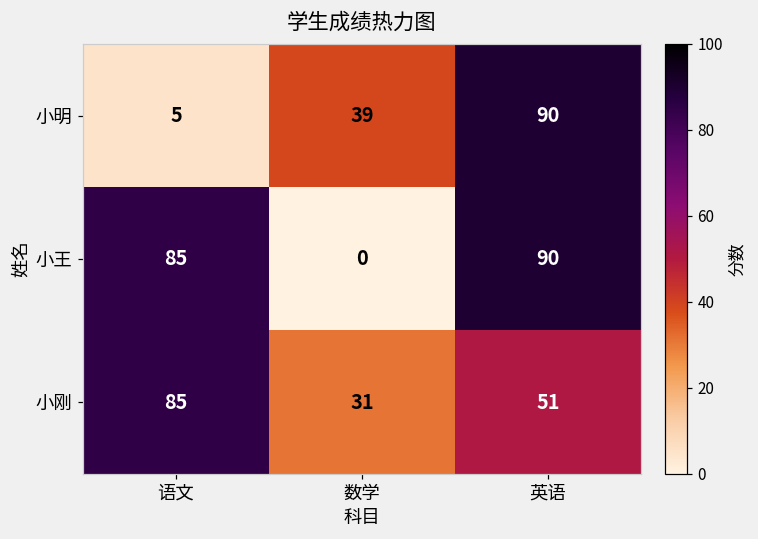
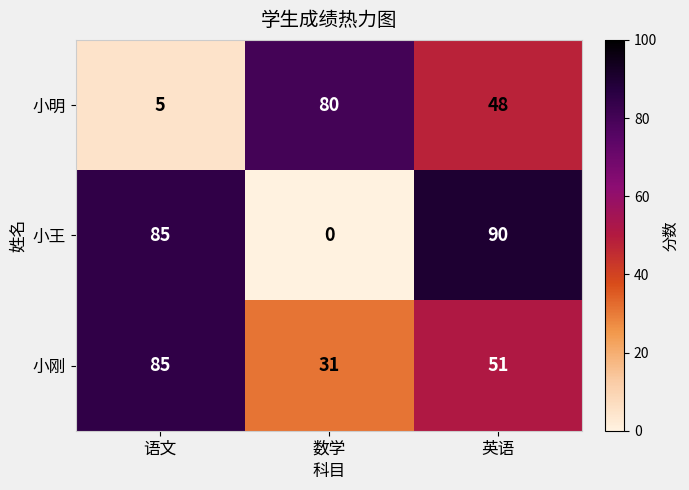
  {
    "小明": {
      "语文": 5,
-     "数学": 39,
-     "英语": 90
+     "数学": 80,
+     "英语": 48
    },
    "小王": {
      "语文": 85,
      "数学": 0,
      "英语": 90
    },
    "小刚": {
      "语文": 85,
      "数学": 31,
      "英语": 51
    }
  }
